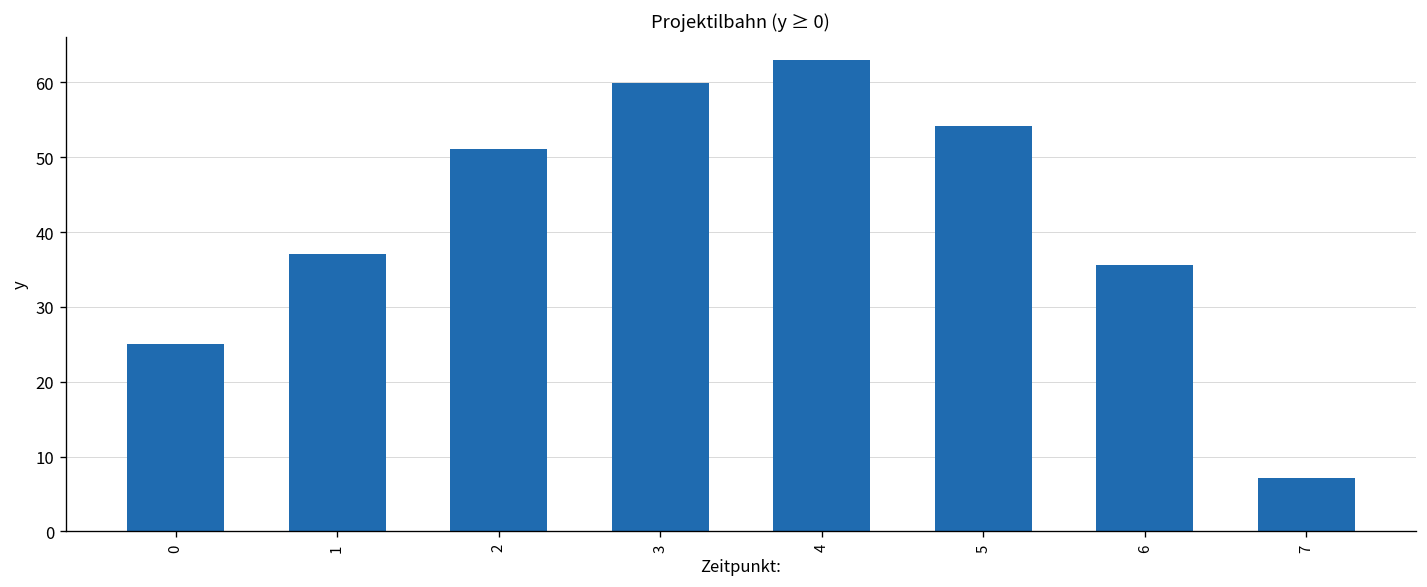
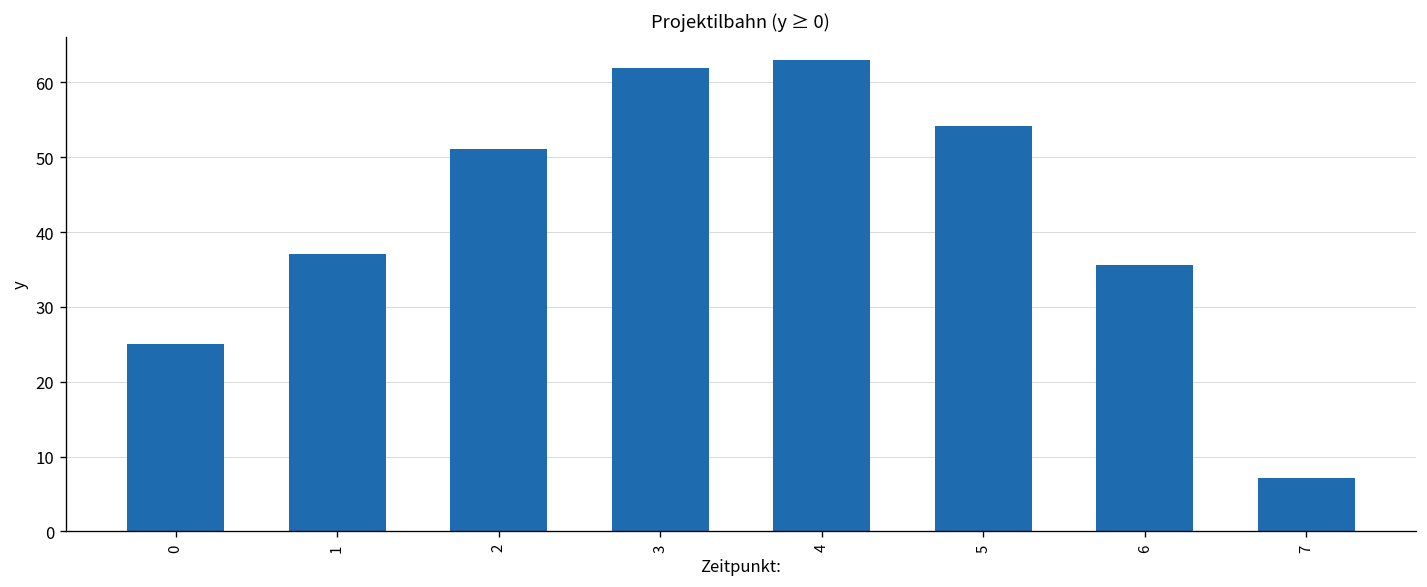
  {
    "0": 25,
    "1": 37,
    "2": 51,
-   "3": 60,
+   "3": 62,
    "4": 63,
    "5": 54,
    "6": 36,
    "7": 7
  }
